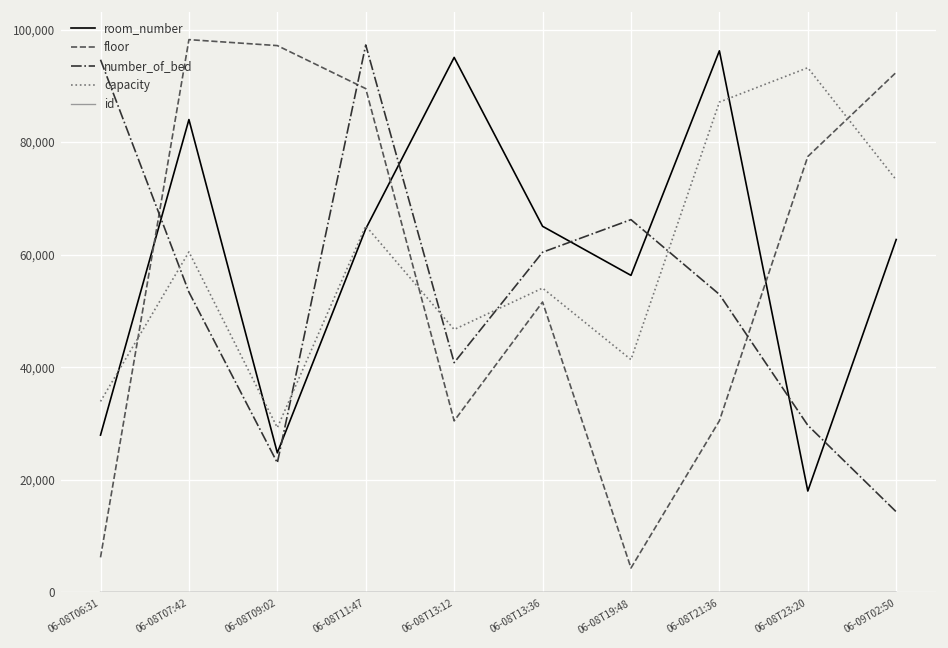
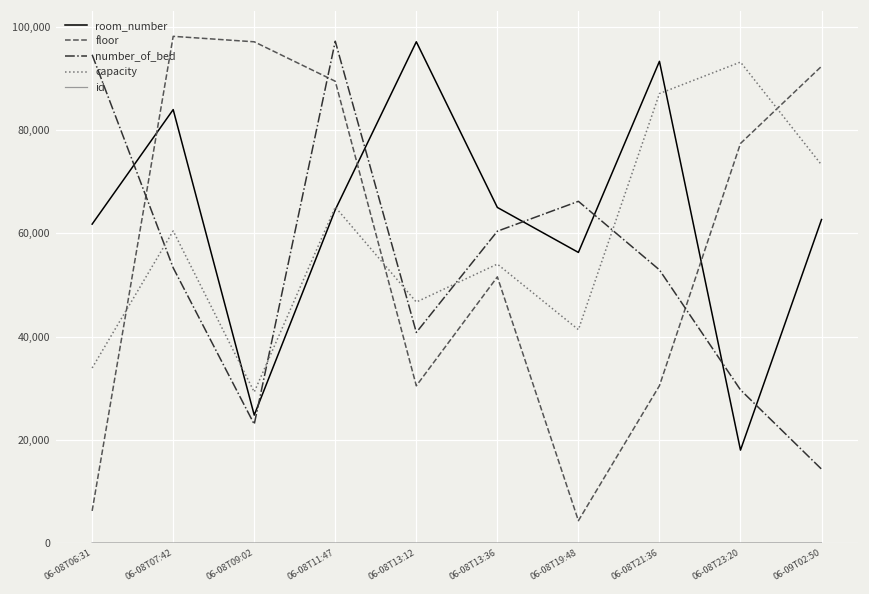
  {
    "room_number": {
-     "06-08T06:31": "28,000",
+     "06-08T06:31": "62,000",
      "06-08T07:42": "84,000",
      "06-08T09:02": "25,000",
-     "06-08T13:12": "95,000",
+     "06-08T13:12": "97,000",
      "06-08T13:36": "65,000",
      "06-08T19:48": "56,000",
-     "06-08T21:36": "96,000",
+     "06-08T21:36": "93,000",
      "06-08T23:20": "18,000",
      "06-09T02:50": "63,000"
    }
  }
